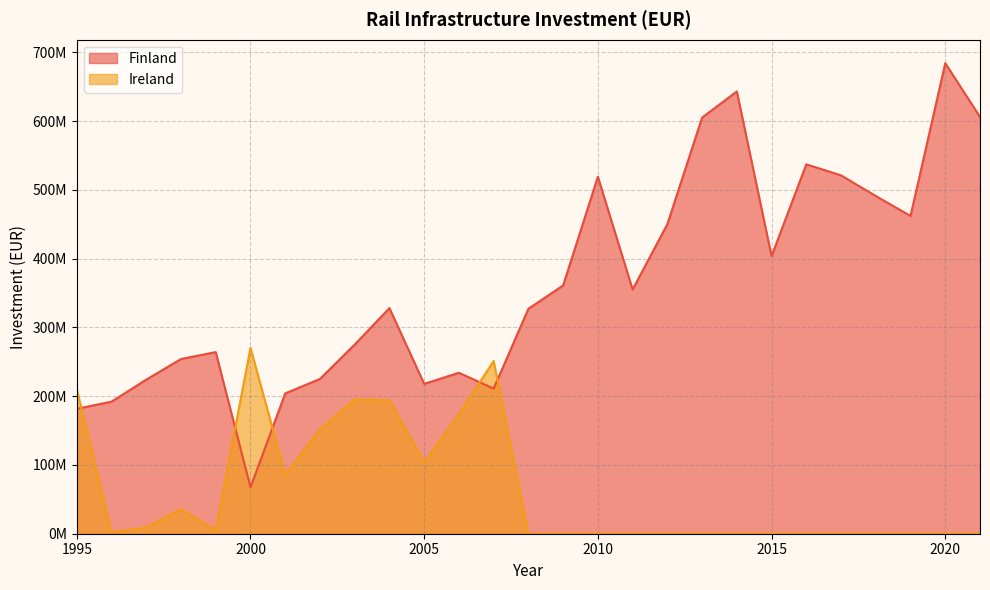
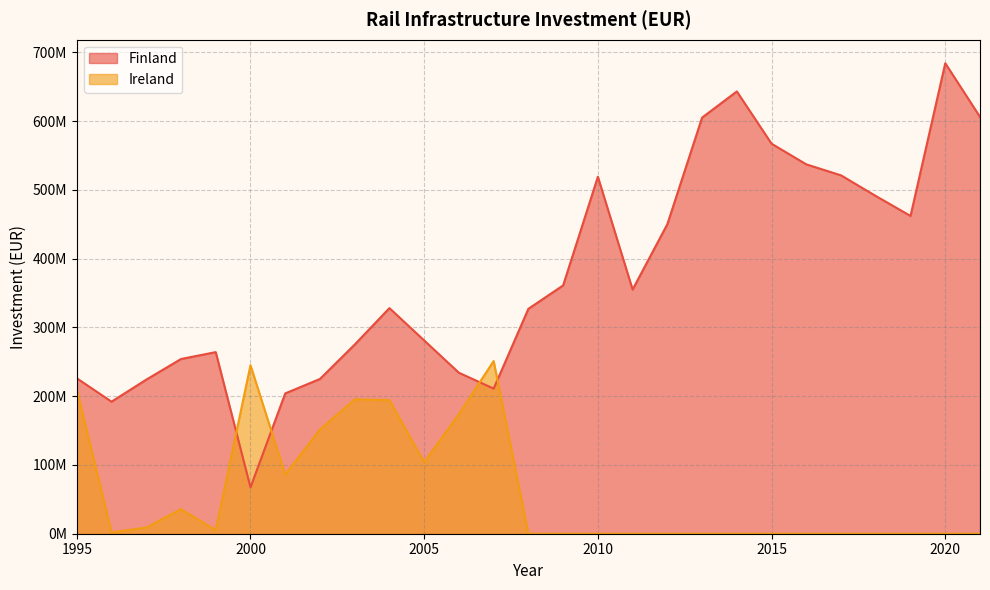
  {
    "Finland": {
-     "1995": 180000000,
+     "1995": 230000000,
      "2000": 70000000,
-     "2005": 220000000,
+     "2005": 280000000,
      "2010": 520000000,
-     "2015": 400000000,
+     "2015": 570000000,
      "2020": 680000000
    },
    "Ireland": {
      "1995": 210000000,
-     "2000": 270000000,
+     "2000": 250000000,
      "2005": 100000000,
      "2010": 0,
      "2015": 0,
      "2020": 0
    }
  }
